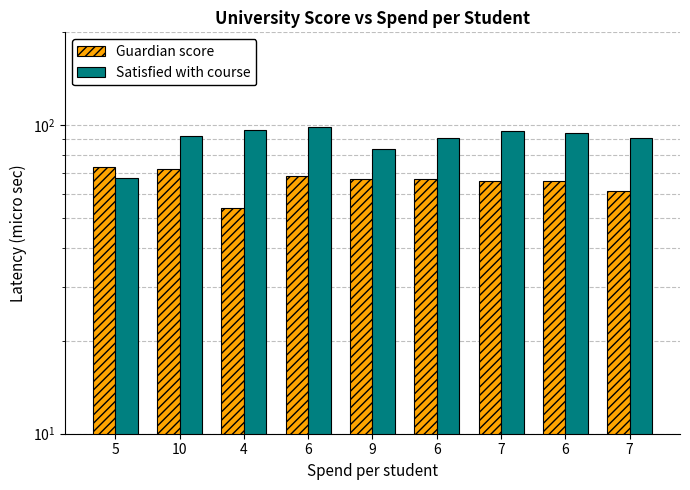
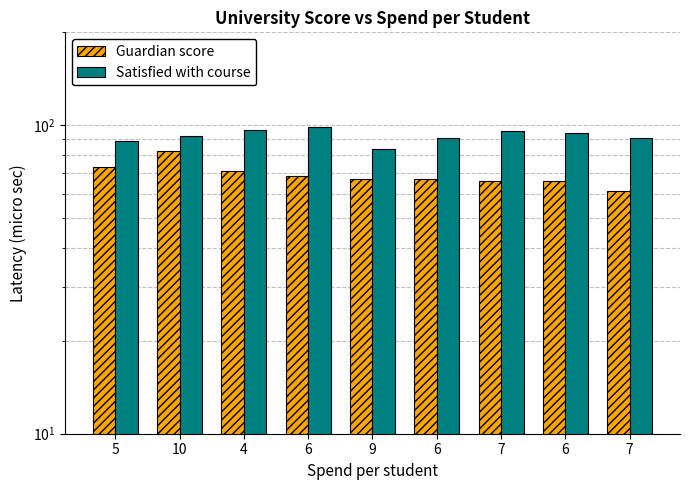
  {
    "Guardian score": {
      "5": 73,
-     "10": 72,
-     "4": 54,
+     "10": 83,
+     "4": 71,
      "9": 67
    },
    "Satisfied with course": {
-     "5": 68,
+     "5": 89,
      "10": 92,
      "4": 97,
      "9": 84
    }
  }
